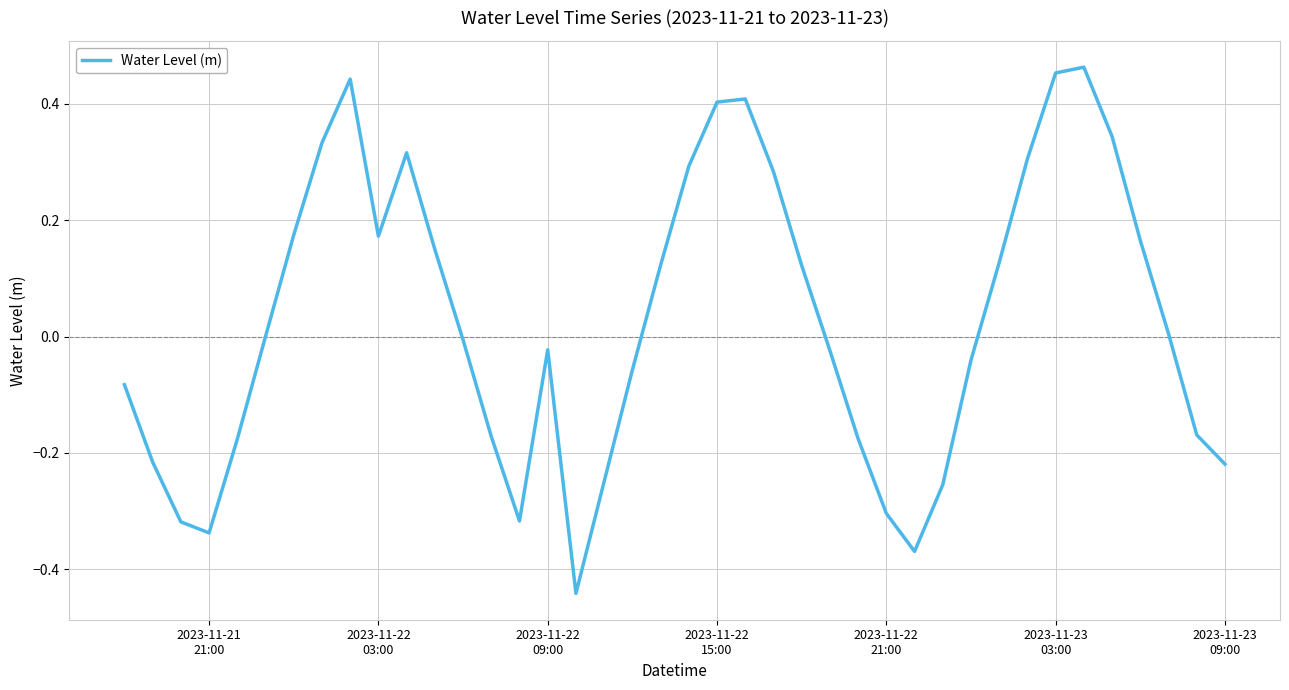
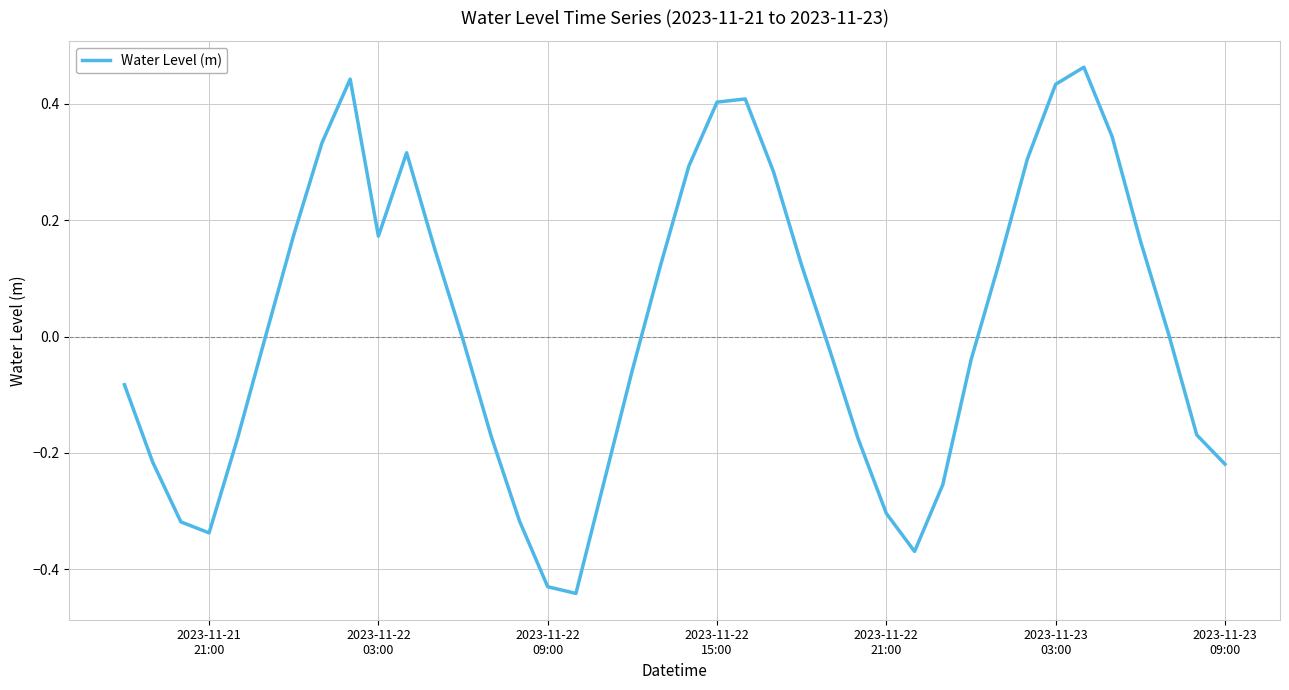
  {
    "2023-11-21 21:00": -0.34,
    "2023-11-22 03:00": 0.17,
-   "2023-11-22 09:00": -0.02,
+   "2023-11-22 09:00": -0.43,
    "2023-11-22 15:00": 0.40,
    "2023-11-22 21:00": -0.30,
-   "2023-11-23 03:00": 0.45,
+   "2023-11-23 03:00": 0.43,
    "2023-11-23 09:00": -0.22
  }
